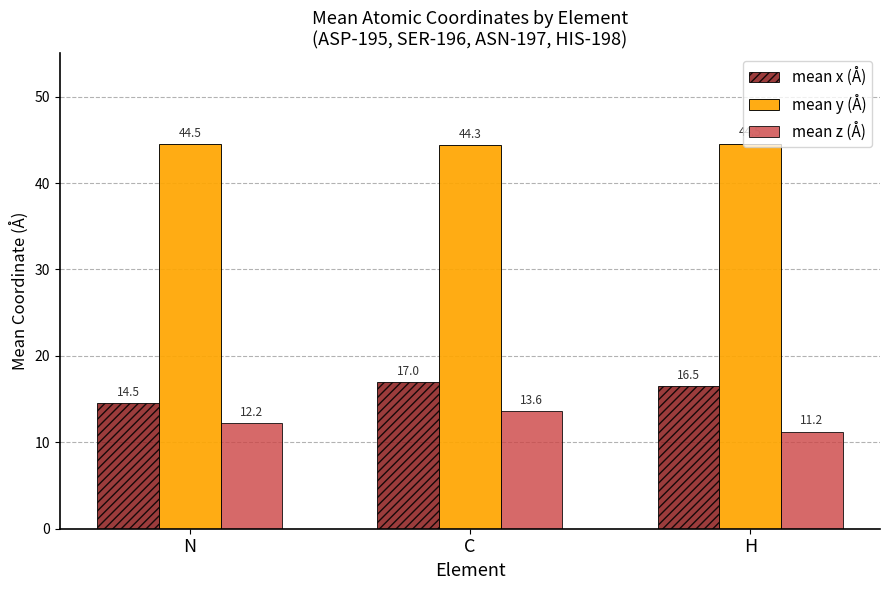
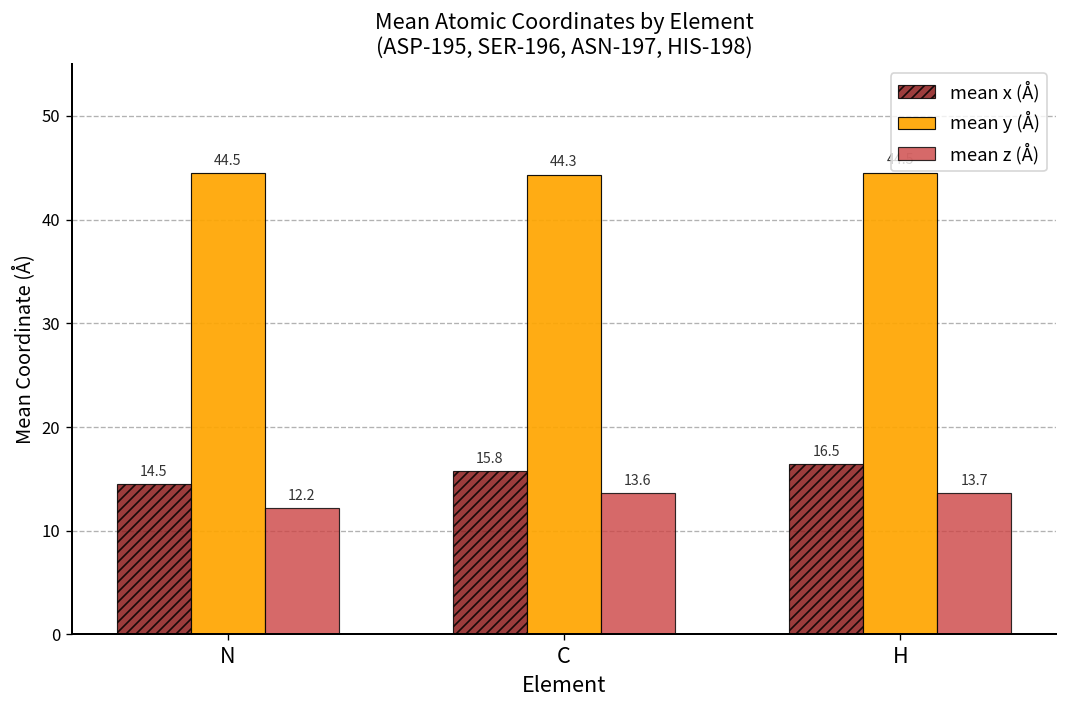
  {
    "mean x (Å)": {
      "N": 14.5,
-     "C": 17.0,
+     "C": 15.8,
      "H": 16.5
    },
    "mean y (Å)": {
      "N": 44.5,
      "C": 44.3
    },
    "mean z (Å)": {
      "N": 12.2,
      "C": 13.6,
-     "H": 11.2
+     "H": 13.7
    }
  }
